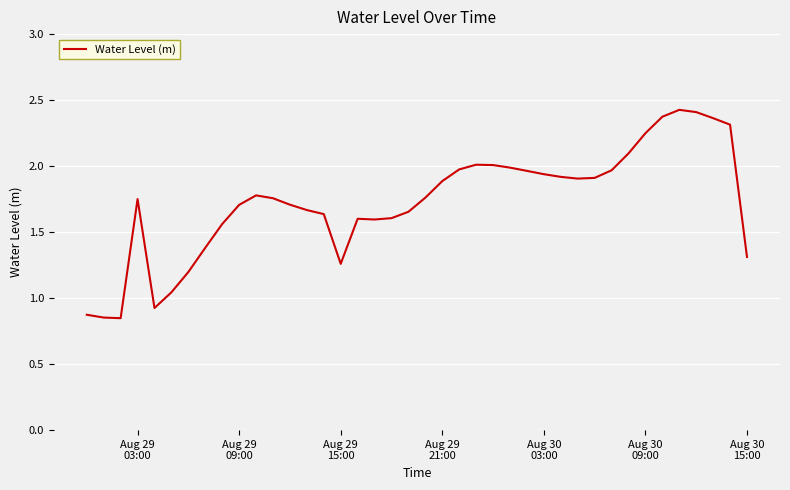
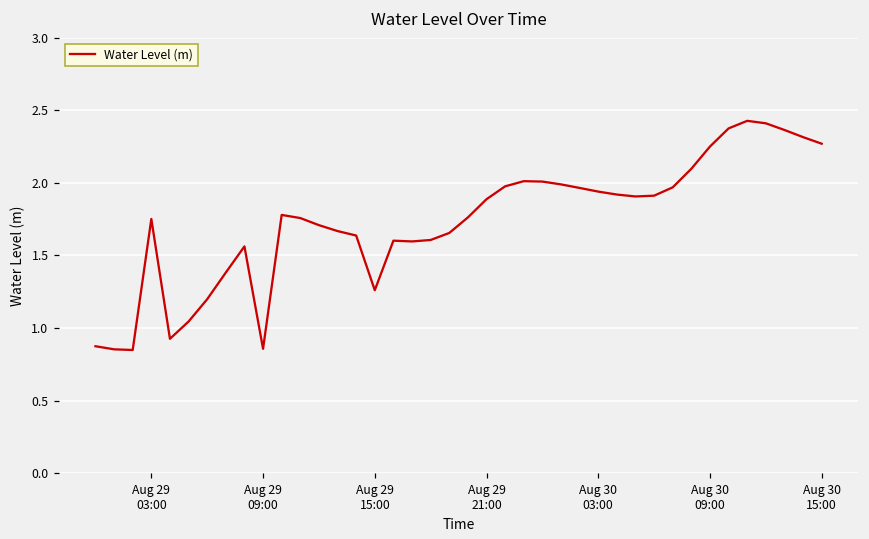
  {
    "Aug 29 03:00": 1.75,
-   "Aug 29 09:00": 1.71,
+   "Aug 29 09:00": 0.86,
    "Aug 29 15:00": 1.26,
    "Aug 29 21:00": 1.89,
    "Aug 30 03:00": 1.94,
    "Aug 30 09:00": 2.25,
-   "Aug 30 15:00": 1.31
+   "Aug 30 15:00": 2.27
  }
